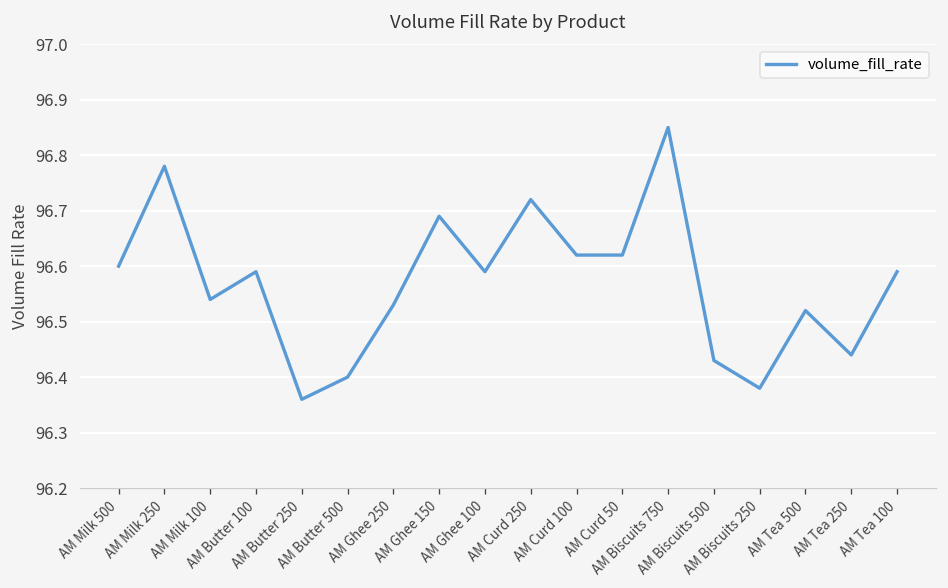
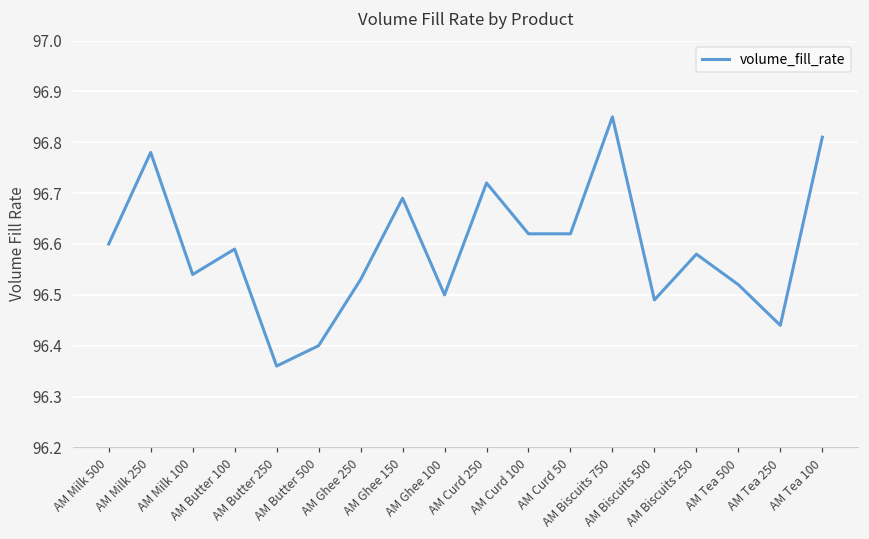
  {
    "AM Milk 500": 96.60,
    "AM Milk 250": 96.78,
    "AM Milk 100": 96.54,
    "AM Butter 100": 96.59,
    "AM Butter 250": 96.36,
    "AM Butter 500": 96.40,
    "AM Ghee 250": 96.53,
    "AM Ghee 150": 96.69,
-   "AM Ghee 100": 96.59,
+   "AM Ghee 100": 96.50,
    "AM Curd 250": 96.72,
    "AM Curd 100": 96.62,
    "AM Curd 50": 96.62,
    "AM Biscuits 750": 96.85,
-   "AM Biscuits 500": 96.43,
-   "AM Biscuits 250": 96.38,
+   "AM Biscuits 500": 96.49,
+   "AM Biscuits 250": 96.58,
    "AM Tea 500": 96.52,
    "AM Tea 250": 96.44,
-   "AM Tea 100": 96.59
+   "AM Tea 100": 96.81
  }
